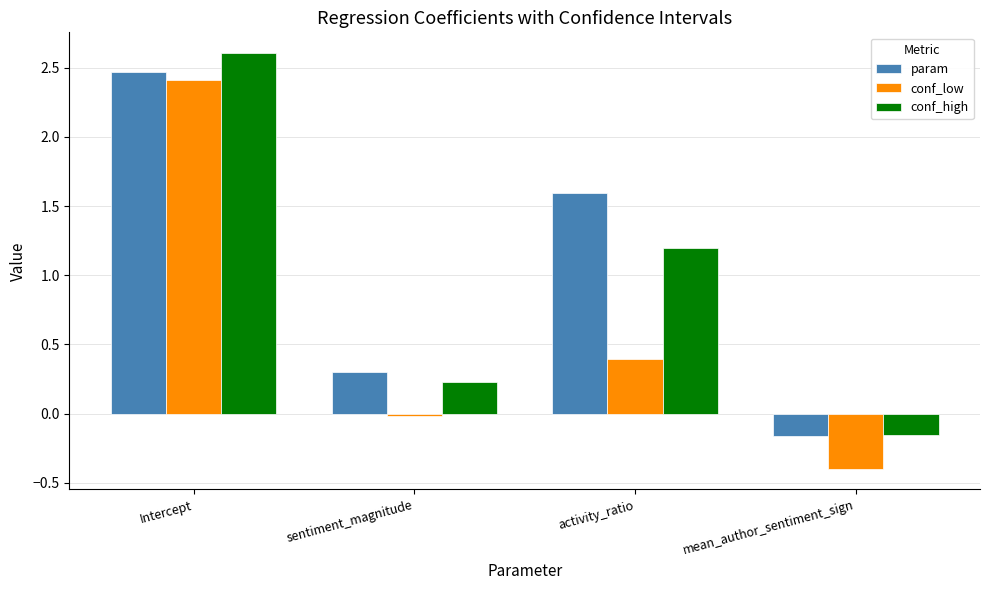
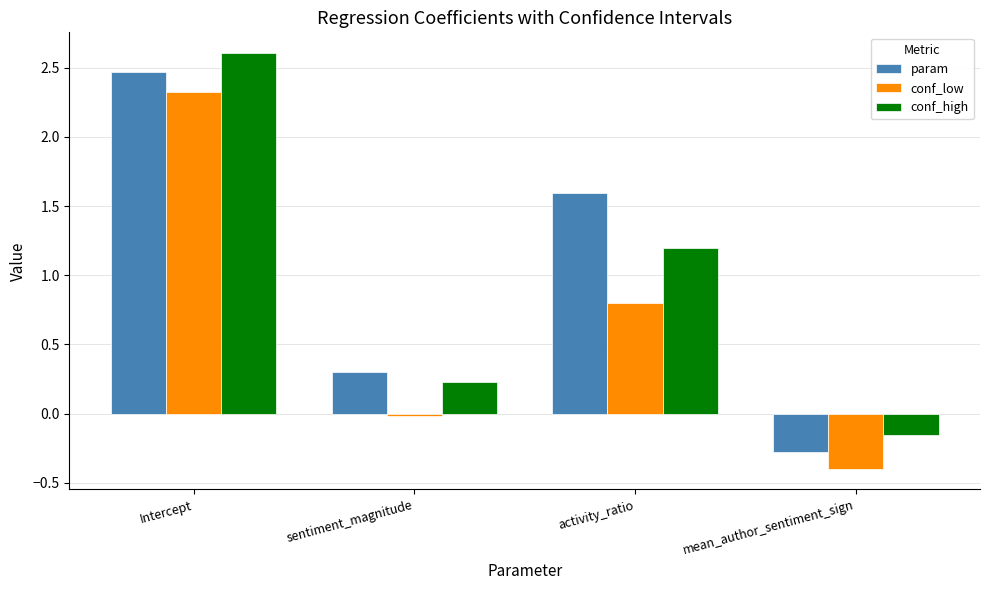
  {
    "param": {
      "Intercept": 2.47,
      "sentiment_magnitude": 0.30,
      "activity_ratio": 1.60,
-     "mean_author_sentiment_sign": -0.16
+     "mean_author_sentiment_sign": -0.28
    },
    "conf_low": {
-     "Intercept": 2.41,
-     "activity_ratio": 0.39,
+     "Intercept": 2.33,
+     "activity_ratio": 0.80,
      "mean_author_sentiment_sign": -0.40
    },
    "conf_high": {
      "Intercept": 2.61,
      "sentiment_magnitude": 0.23,
      "activity_ratio": 1.20,
      "mean_author_sentiment_sign": -0.15
    }
  }
